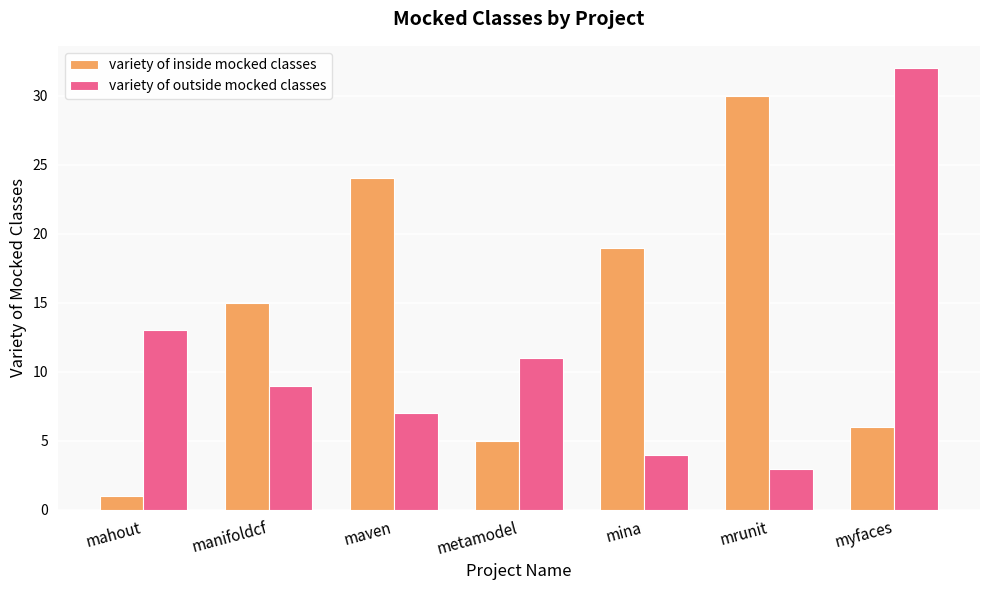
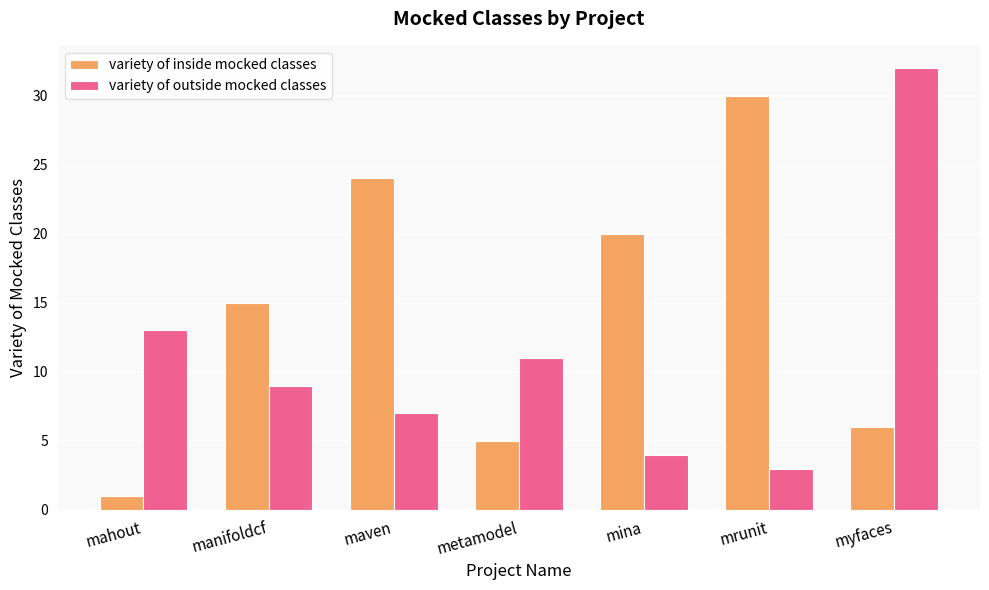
  {
    "variety of inside mocked classes": {
      "mahout": 1,
      "manifoldcf": 15,
      "maven": 24,
      "metamodel": 5,
-     "mina": 19,
+     "mina": 20,
      "mrunit": 30,
      "myfaces": 6
    },
    "variety of outside mocked classes": {
      "mahout": 13,
      "manifoldcf": 9,
      "maven": 7,
      "metamodel": 11,
      "mina": 4,
      "mrunit": 3,
      "myfaces": 32
    }
  }
